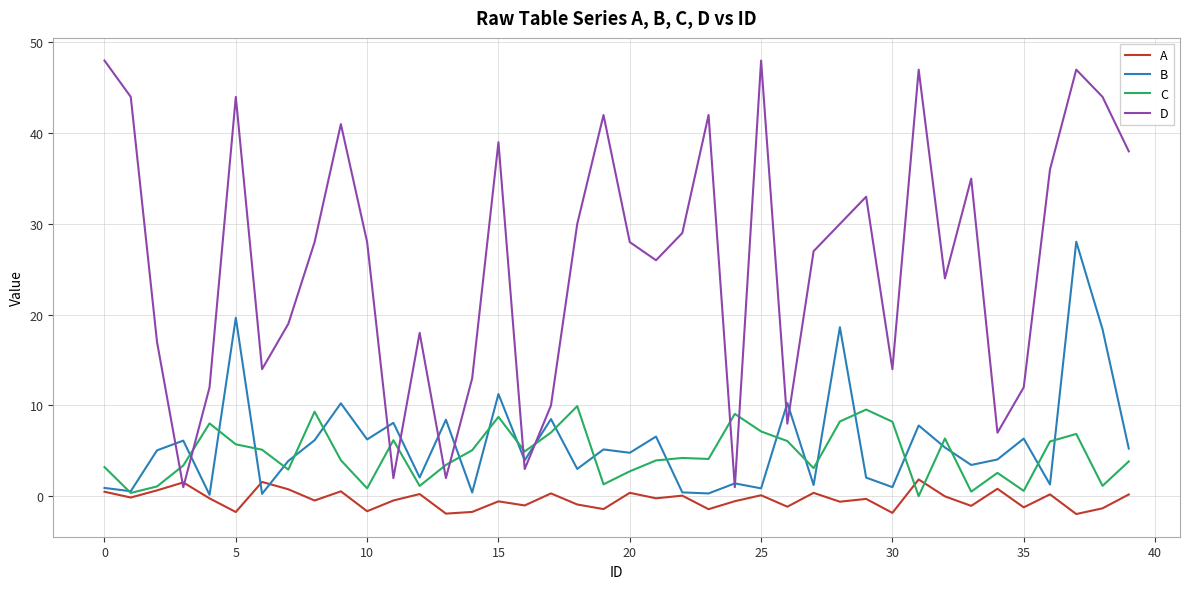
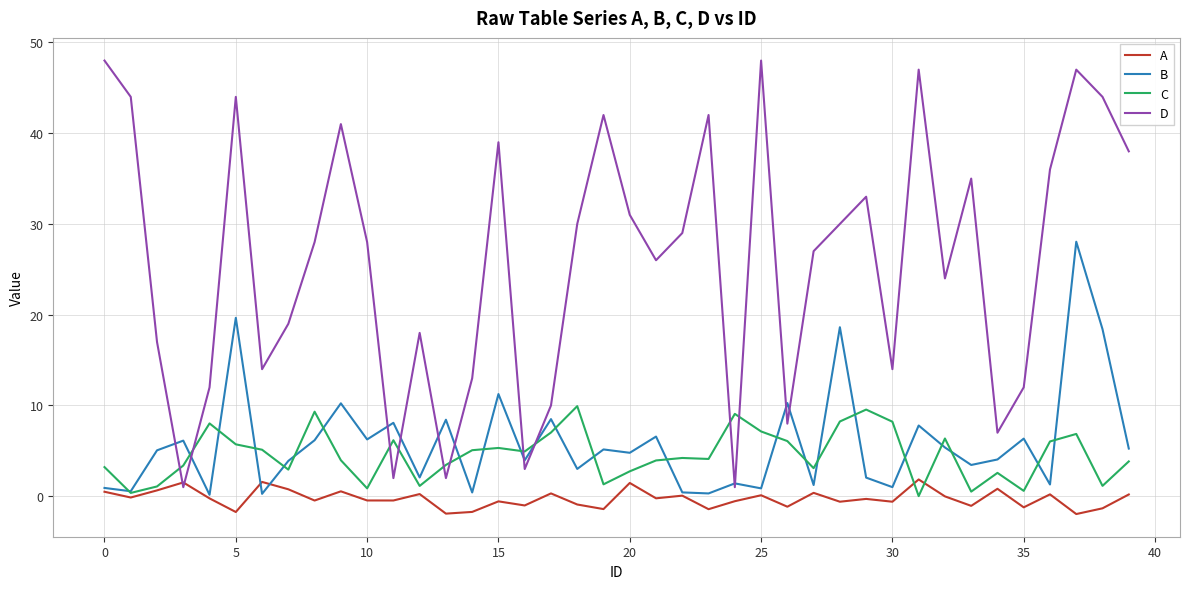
  {
    "A": {
      "0": 0,
      "5": -2,
-     "10": -2,
+     "10": 0,
      "15": -1,
-     "20": 0,
+     "20": 1,
      "25": 0,
-     "30": -2,
+     "30": -1,
      "35": -1
    },
    "B": {
      "0": 1,
      "5": 20,
      "10": 6,
      "15": 11,
      "20": 5,
      "25": 1,
      "30": 1,
      "35": 6
    },
    "C": {
      "0": 3,
      "5": 6,
      "10": 1,
-     "15": 9,
+     "15": 5,
      "20": 3,
      "25": 7,
      "30": 8,
      "35": 1
    },
    "D": {
      "0": 48,
      "5": 44,
      "10": 28,
      "15": 39,
-     "20": 28,
+     "20": 31,
      "25": 48,
      "30": 14,
      "35": 12
    }
  }
